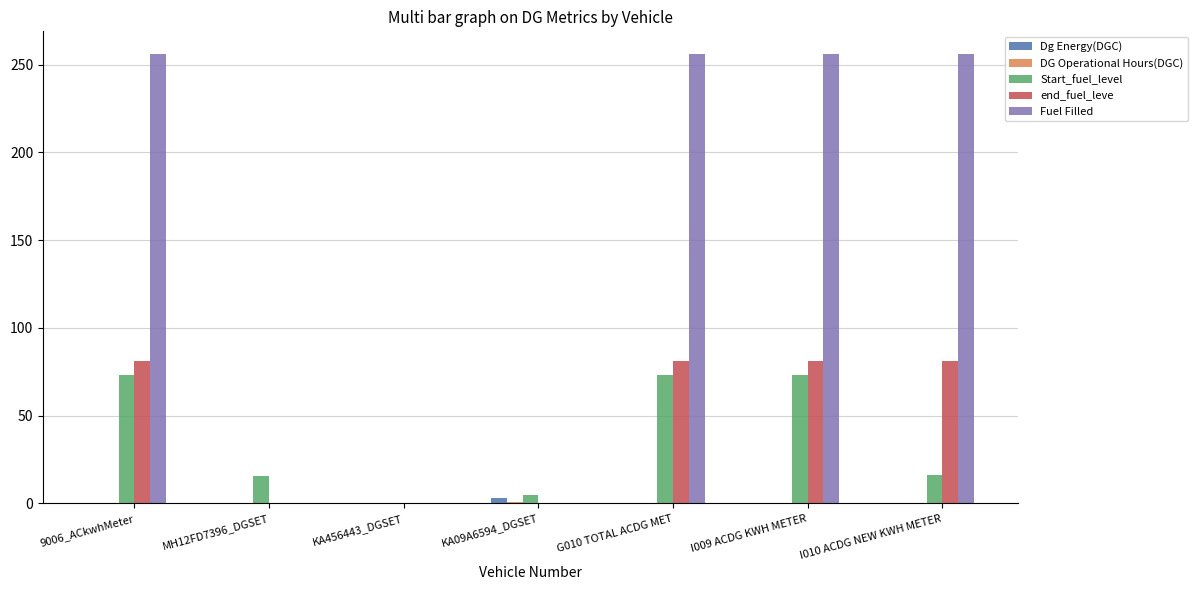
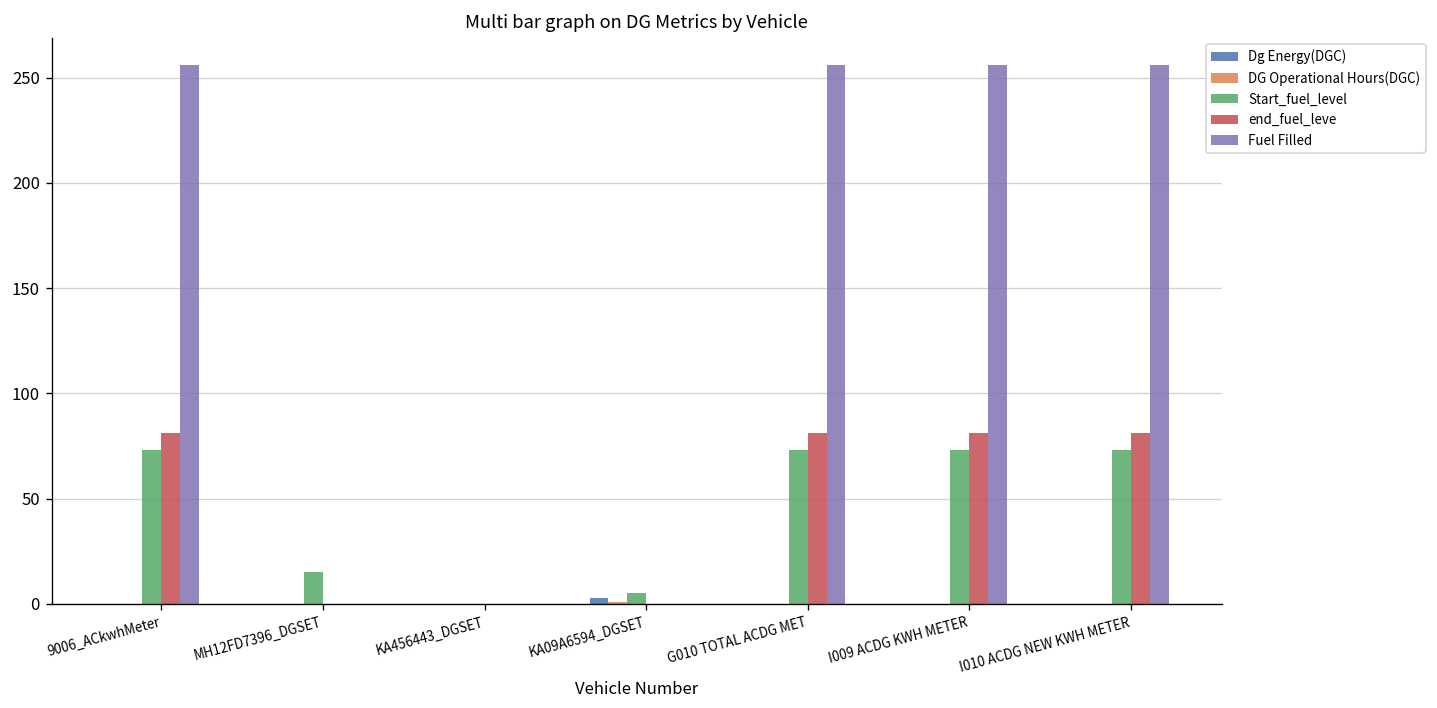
  {
    "Start_fuel_level": {
      "9006_ACkwhMeter": 73,
      "MH12FD7396_DGSET": 15,
      "KA456443_DGSET": 0,
      "KA09A6594_DGSET": 5,
      "G010 TOTAL ACDG MET": 73,
      "I009 ACDG KWH METER": 73,
-     "I010 ACDG NEW KWH METER": 16
+     "I010 ACDG NEW KWH METER": 73
    }
  }
